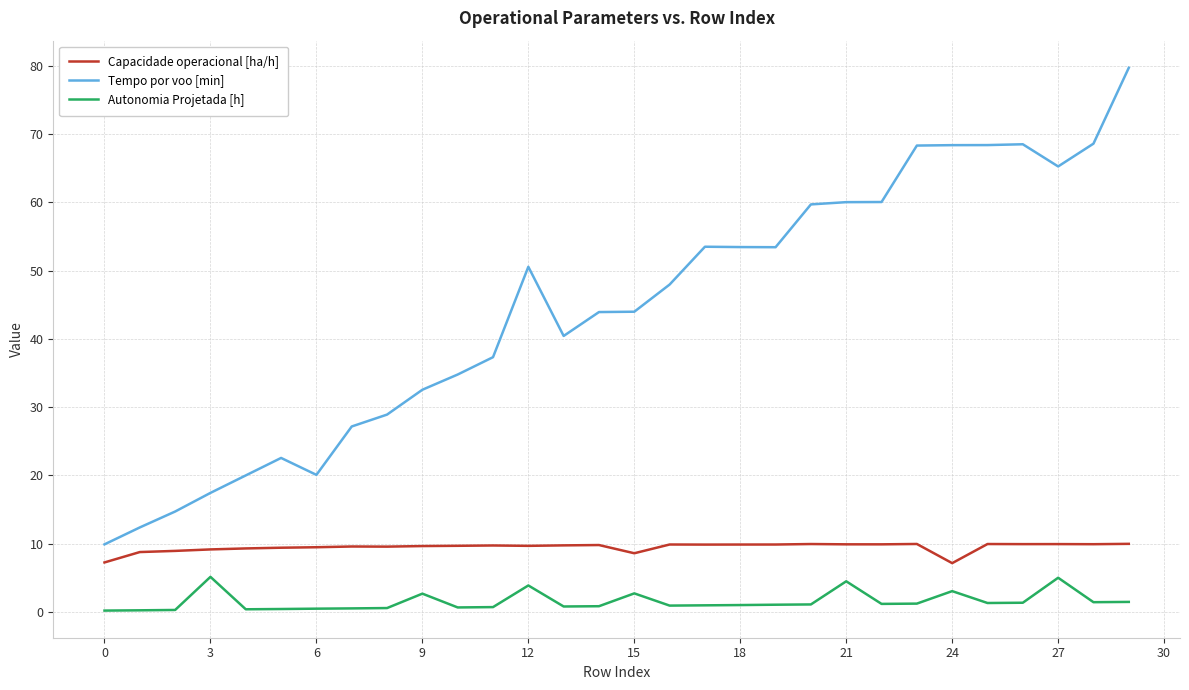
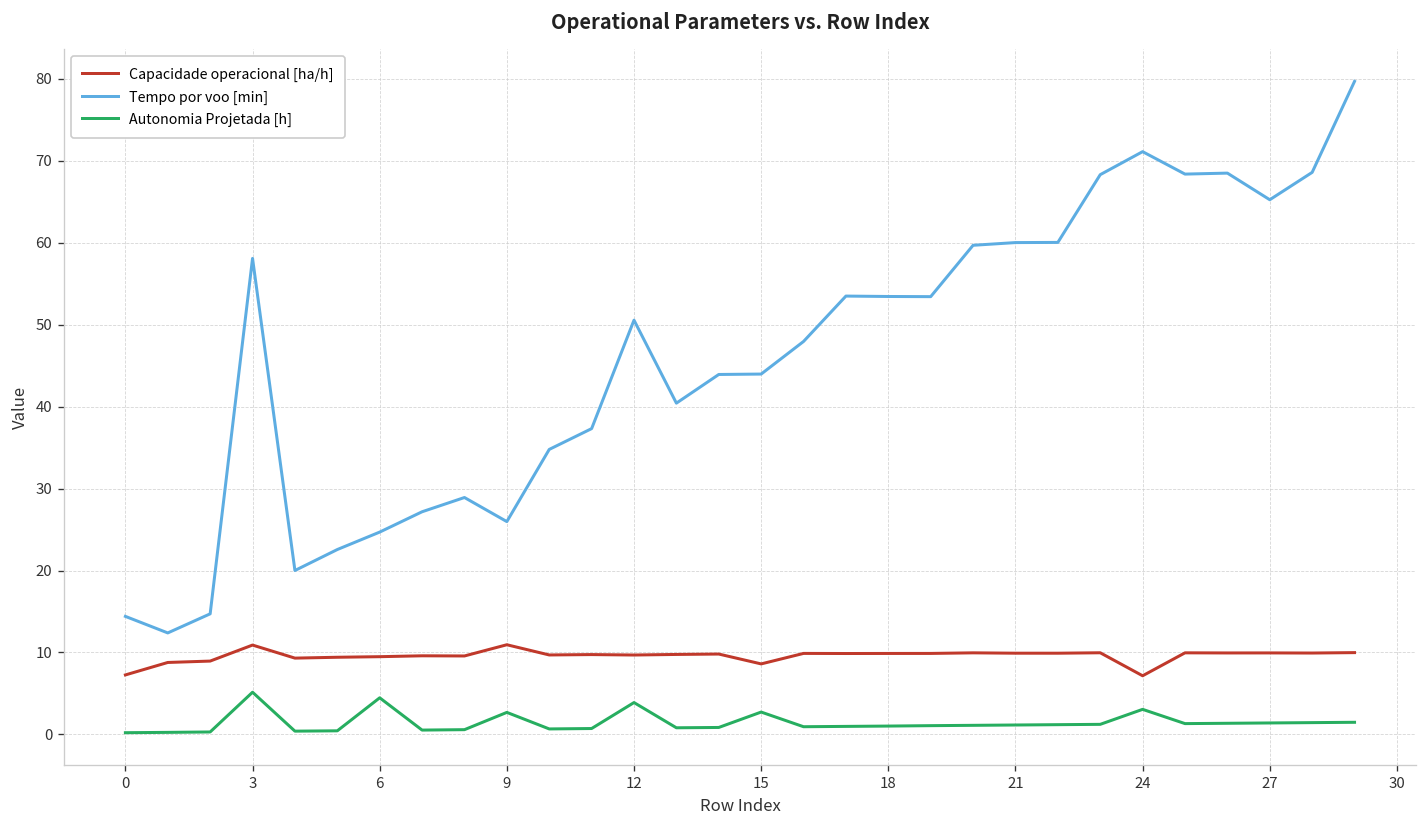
  {
    "Capacidade operacional [ha/h]": {
      "0": 7,
-     "3": 9,
+     "3": 11,
      "6": 9,
-     "9": 10,
+     "9": 11,
      "12": 10,
      "15": 9,
      "18": 10,
      "21": 10,
      "24": 7,
      "27": 10
    },
    "Tempo por voo [min]": {
-     "0": 10,
-     "3": 17,
-     "6": 20,
-     "9": 33,
+     "0": 14,
+     "3": 58,
+     "6": 25,
+     "9": 26,
      "12": 51,
      "15": 44,
      "18": 53,
      "21": 60,
-     "24": 68,
+     "24": 71,
      "27": 65
    },
    "Autonomia Projetada [h]": {
      "0": 0,
      "3": 5,
-     "6": 0,
+     "6": 4,
      "9": 3,
      "12": 4,
      "15": 3,
      "18": 1,
-     "21": 4,
+     "21": 1,
      "24": 3,
-     "27": 5
+     "27": 1
    }
  }
